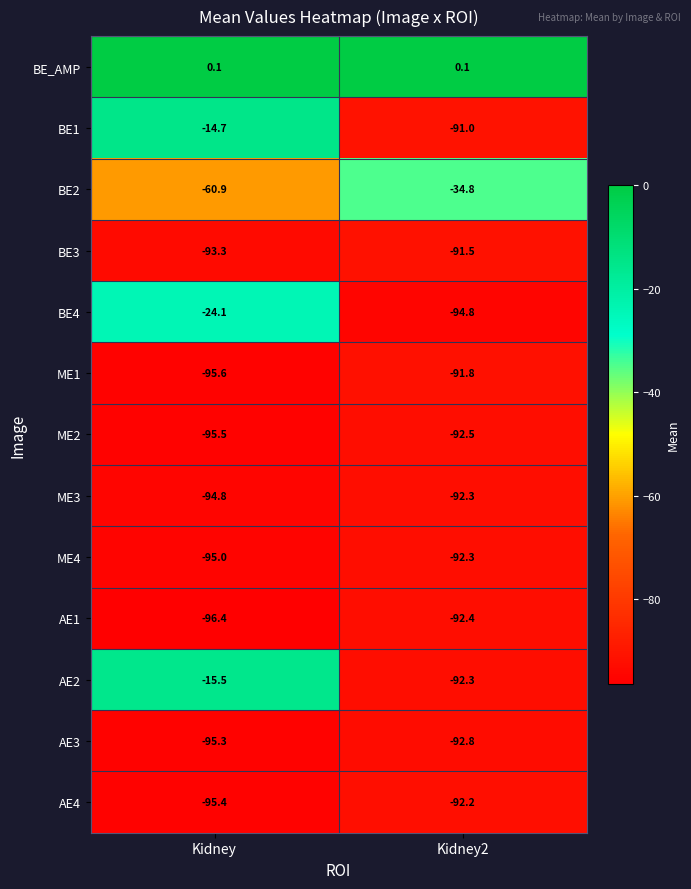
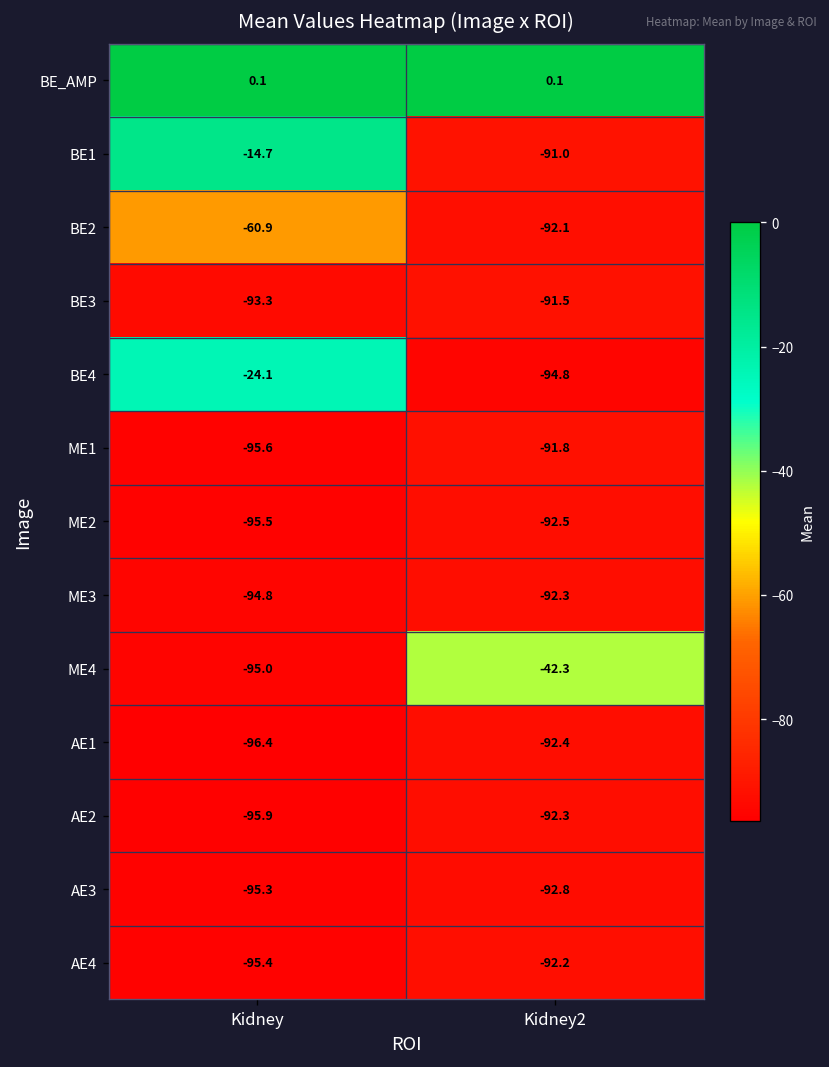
  {
    "BE_AMP": {
      "Kidney": 0.1,
      "Kidney2": 0.1
    },
    "BE1": {
      "Kidney": -14.7,
      "Kidney2": -91.0
    },
    "BE2": {
      "Kidney": -60.9,
-     "Kidney2": -34.8
+     "Kidney2": -92.1
    },
    "BE3": {
      "Kidney": -93.3,
      "Kidney2": -91.5
    },
    "BE4": {
      "Kidney": -24.1,
      "Kidney2": -94.8
    },
    "ME1": {
      "Kidney": -95.6,
      "Kidney2": -91.8
    },
    "ME2": {
      "Kidney": -95.5,
      "Kidney2": -92.5
    },
    "ME3": {
      "Kidney": -94.8,
      "Kidney2": -92.3
    },
    "ME4": {
      "Kidney": -95.0,
-     "Kidney2": -92.3
+     "Kidney2": -42.3
    },
    "AE1": {
      "Kidney": -96.4,
      "Kidney2": -92.4
    },
    "AE2": {
-     "Kidney": -15.5,
+     "Kidney": -95.9,
      "Kidney2": -92.3
    },
    "AE3": {
      "Kidney": -95.3,
      "Kidney2": -92.8
    },
    "AE4": {
      "Kidney": -95.4,
      "Kidney2": -92.2
    }
  }
